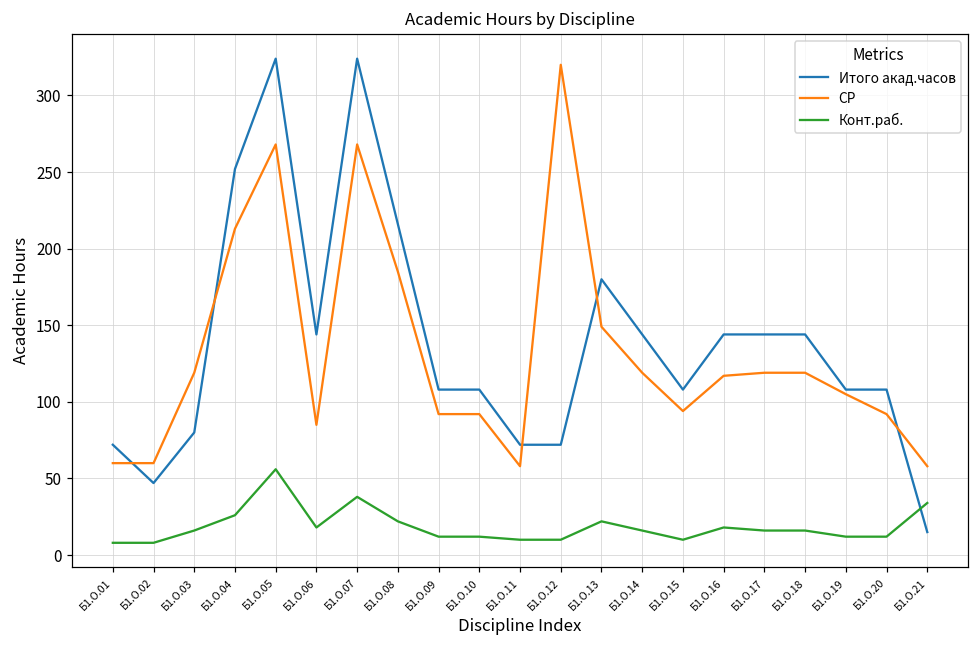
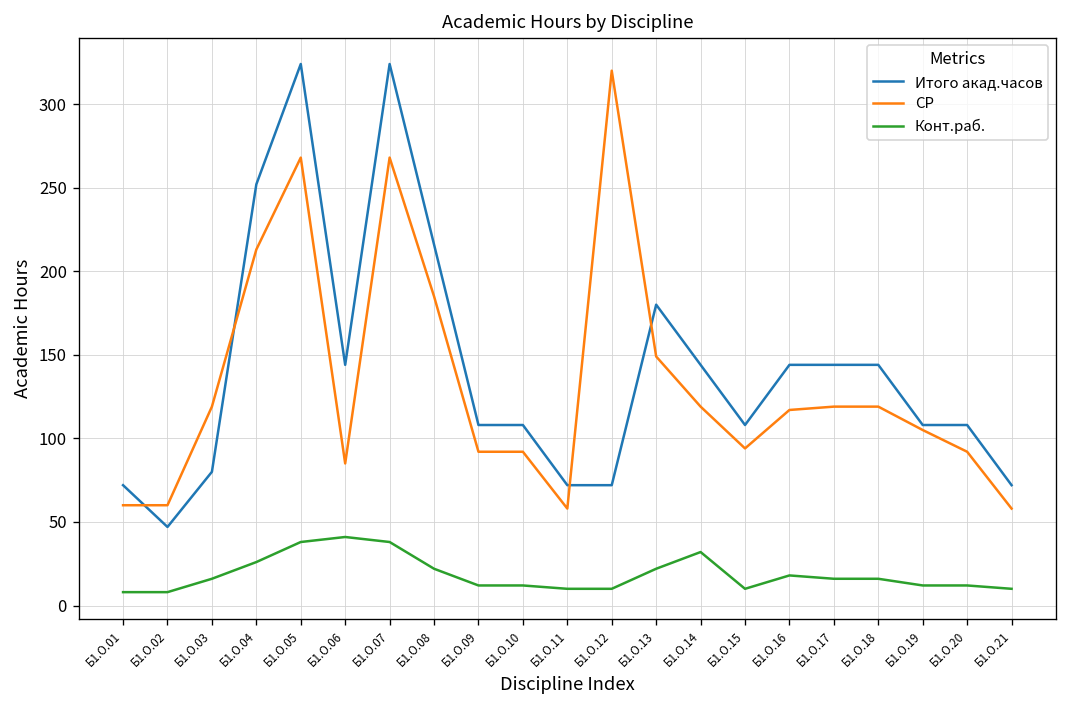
  {
    "Итого акад.часов": {
      "Б1.О.01": 72,
      "Б1.О.02": 47,
      "Б1.О.03": 80,
      "Б1.О.04": 252,
      "Б1.О.05": 324,
      "Б1.О.06": 144,
      "Б1.О.07": 324,
      "Б1.О.08": 216,
      "Б1.О.09": 108,
      "Б1.О.10": 108,
      "Б1.О.11": 72,
      "Б1.О.12": 72,
      "Б1.О.13": 180,
      "Б1.О.14": 144,
      "Б1.О.15": 108,
      "Б1.О.16": 144,
      "Б1.О.17": 144,
      "Б1.О.18": 144,
      "Б1.О.19": 108,
      "Б1.О.20": 108,
-     "Б1.О.21": 15
+     "Б1.О.21": 72
    },
    "СР": {
      "Б1.О.01": 60,
      "Б1.О.02": 60,
      "Б1.О.03": 119,
      "Б1.О.04": 213,
      "Б1.О.05": 268,
      "Б1.О.06": 85,
      "Б1.О.07": 268,
      "Б1.О.08": 185,
      "Б1.О.09": 92,
      "Б1.О.10": 92,
      "Б1.О.11": 58,
      "Б1.О.12": 320,
      "Б1.О.13": 149,
      "Б1.О.14": 119,
      "Б1.О.15": 94,
      "Б1.О.16": 117,
      "Б1.О.17": 119,
      "Б1.О.18": 119,
      "Б1.О.19": 105,
      "Б1.О.20": 92,
      "Б1.О.21": 58
    },
    "Конт.раб.": {
      "Б1.О.01": 8,
      "Б1.О.02": 8,
      "Б1.О.03": 16,
      "Б1.О.04": 26,
-     "Б1.О.05": 56,
-     "Б1.О.06": 18,
+     "Б1.О.05": 38,
+     "Б1.О.06": 41,
      "Б1.О.07": 38,
      "Б1.О.08": 22,
      "Б1.О.09": 12,
      "Б1.О.10": 12,
      "Б1.О.11": 10,
      "Б1.О.12": 10,
      "Б1.О.13": 22,
-     "Б1.О.14": 16,
+     "Б1.О.14": 32,
      "Б1.О.15": 10,
      "Б1.О.16": 18,
      "Б1.О.17": 16,
      "Б1.О.18": 16,
      "Б1.О.19": 12,
      "Б1.О.20": 12,
-     "Б1.О.21": 34
+     "Б1.О.21": 10
    }
  }
